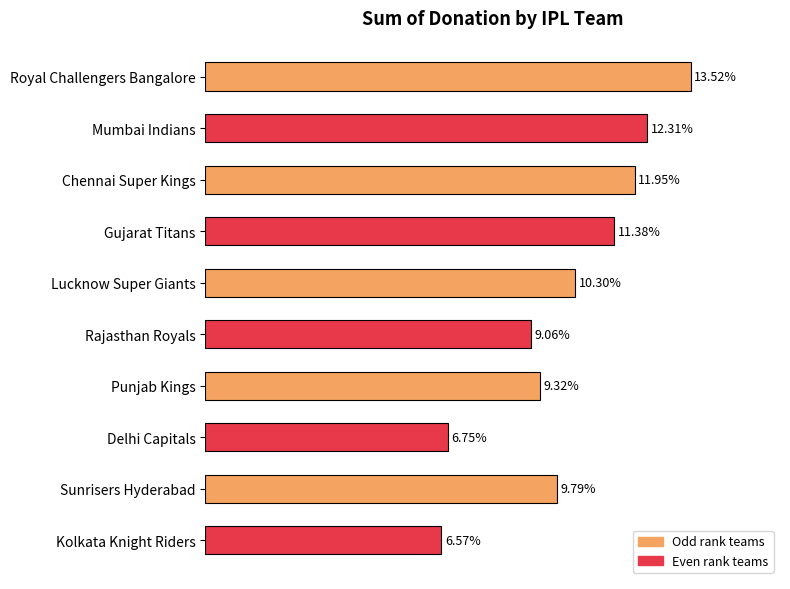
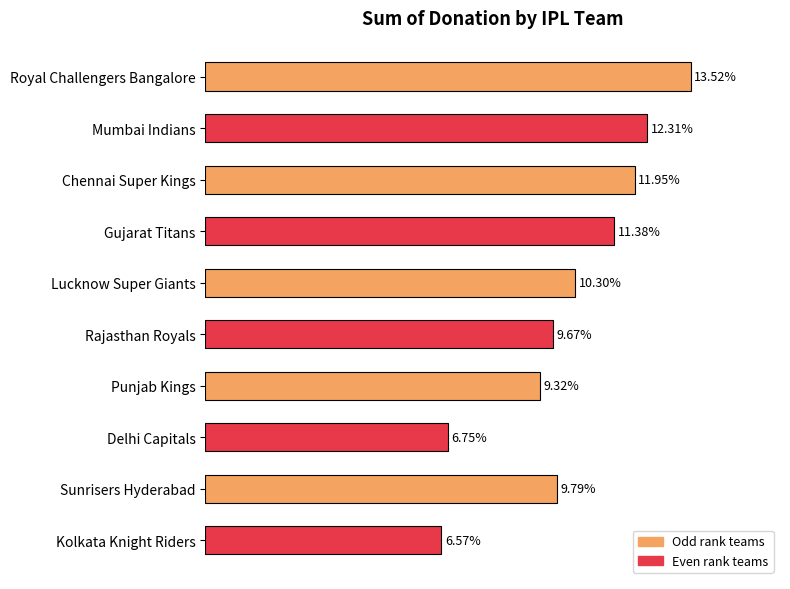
  {
    "Royal Challengers Bangalore": "13.52%",
    "Mumbai Indians": "12.31%",
    "Chennai Super Kings": "11.95%",
    "Gujarat Titans": "11.38%",
    "Lucknow Super Giants": "10.30%",
-   "Rajasthan Royals": "9.06%",
+   "Rajasthan Royals": "9.67%",
    "Punjab Kings": "9.32%",
    "Delhi Capitals": "6.75%",
    "Sunrisers Hyderabad": "9.79%",
    "Kolkata Knight Riders": "6.57%"
  }
